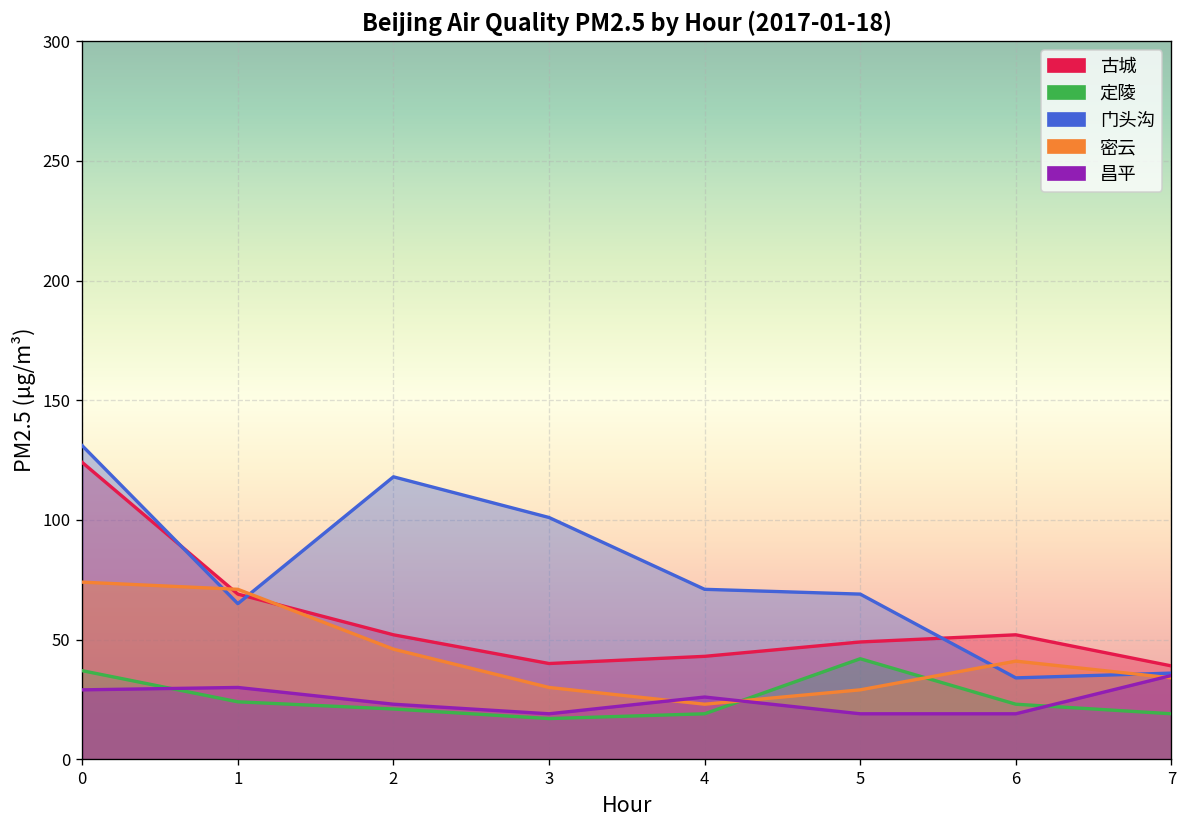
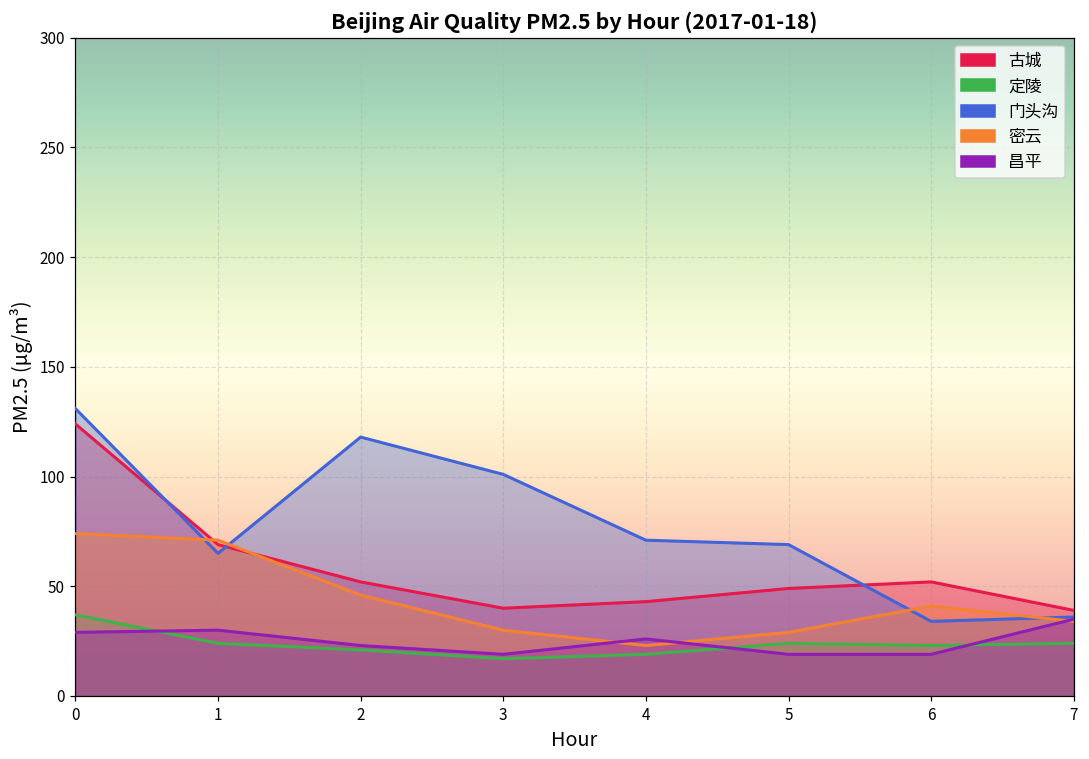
  {
    "定陵": {
      "0": 37,
      "1": 24,
      "2": 21,
      "3": 17,
      "4": 19,
-     "5": 42,
+     "5": 24,
      "6": 23,
-     "7": 19
+     "7": 24
    }
  }
